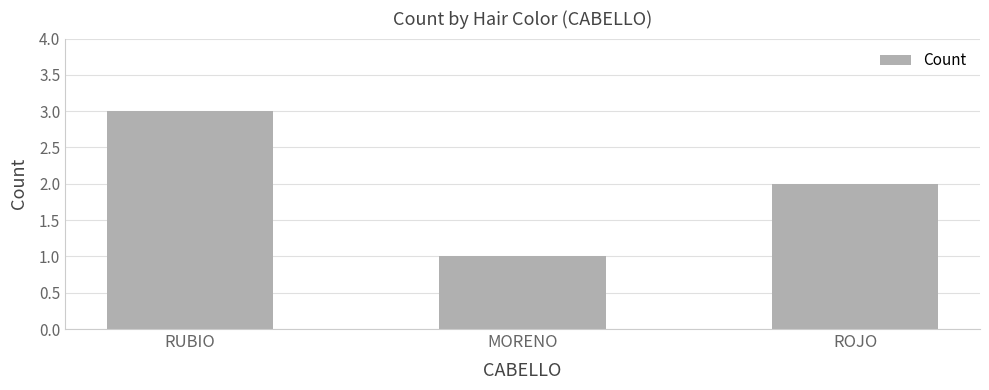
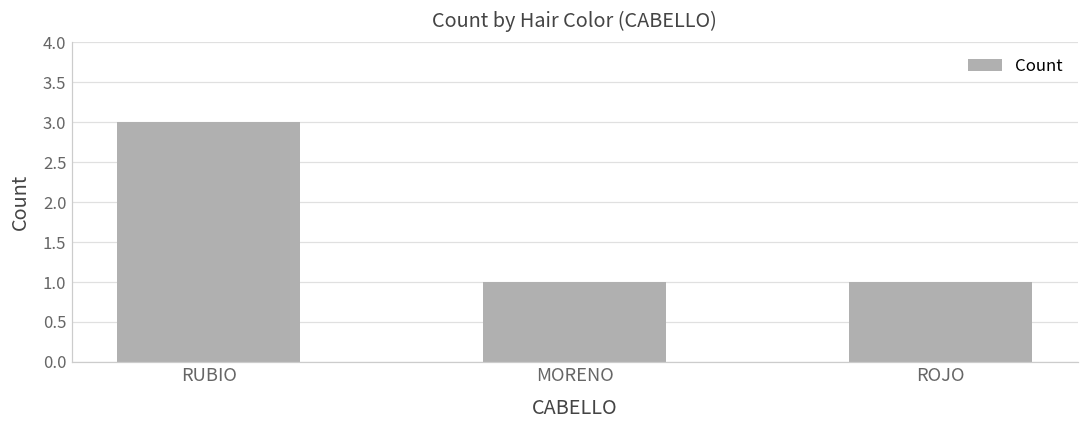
  {
    "RUBIO": 3,
    "MORENO": 1,
-   "ROJO": 2
+   "ROJO": 1
  }
